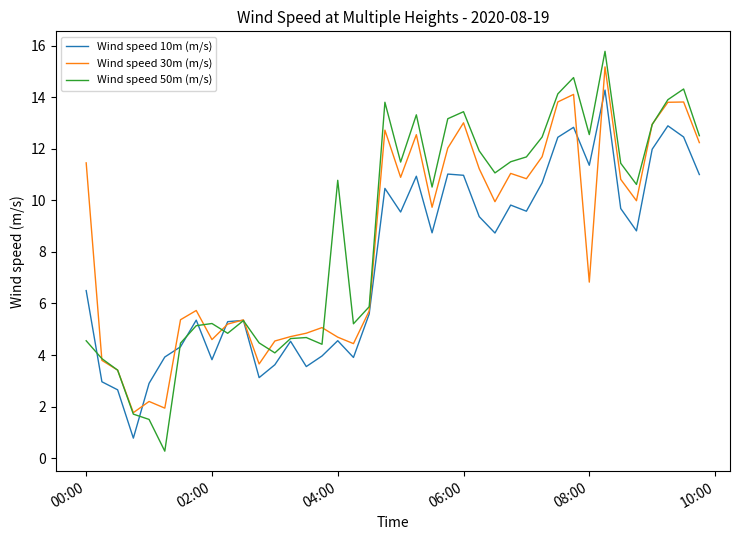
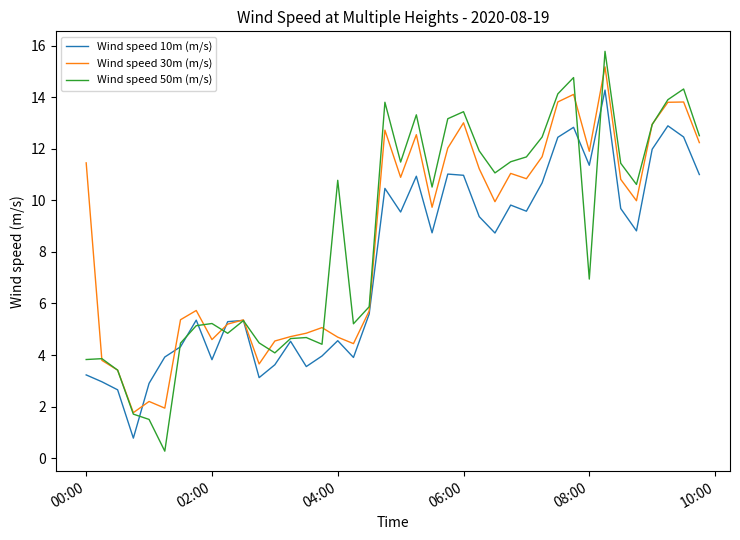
  {
    "Wind speed 10m (m/s)": {
-     "00:00": 6.5,
+     "00:00": 3.2,
      "02:00": 3.8,
      "04:00": 4.6,
      "06:00": 11.0,
      "08:00": 11.4
    },
    "Wind speed 30m (m/s)": {
      "00:00": 11.5,
      "02:00": 4.6,
      "04:00": 4.7,
      "06:00": 13.0,
-     "08:00": 6.8
+     "08:00": 11.9
    },
    "Wind speed 50m (m/s)": {
-     "00:00": 4.6,
+     "00:00": 3.8,
      "02:00": 5.2,
      "04:00": 10.8,
      "06:00": 13.4,
-     "08:00": 12.5
+     "08:00": 6.9
    }
  }
